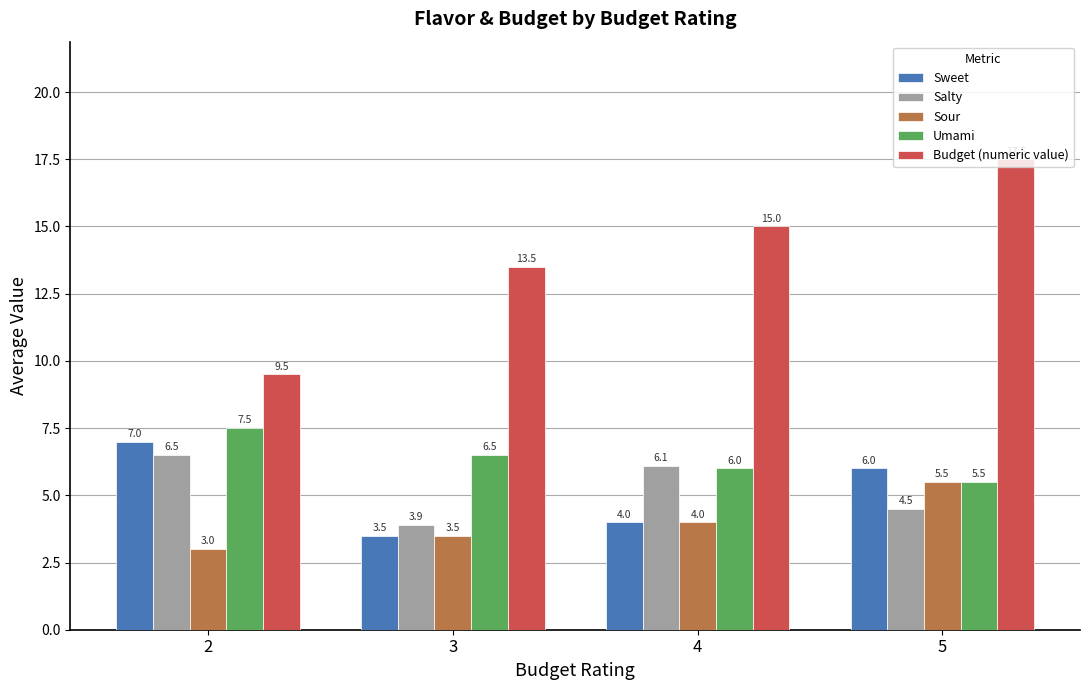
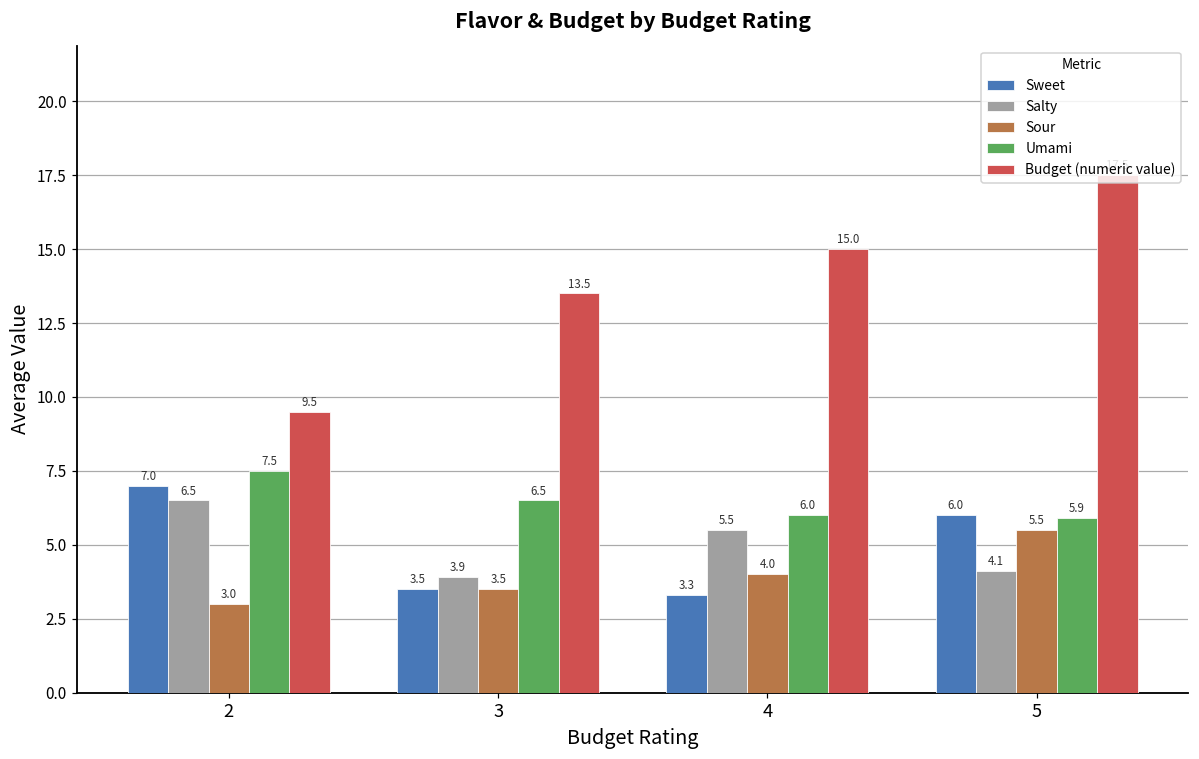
  {
    "Sweet": {
      "2": 7.0,
      "3": 3.5,
-     "4": 4.0,
+     "4": 3.3,
      "5": 6.0
    },
    "Salty": {
      "2": 6.5,
      "3": 3.9,
-     "4": 6.1,
-     "5": 4.5
+     "4": 5.5,
+     "5": 4.1
    },
    "Umami": {
      "2": 7.5,
      "3": 6.5,
      "4": 6.0,
-     "5": 5.5
+     "5": 5.9
    }
  }
